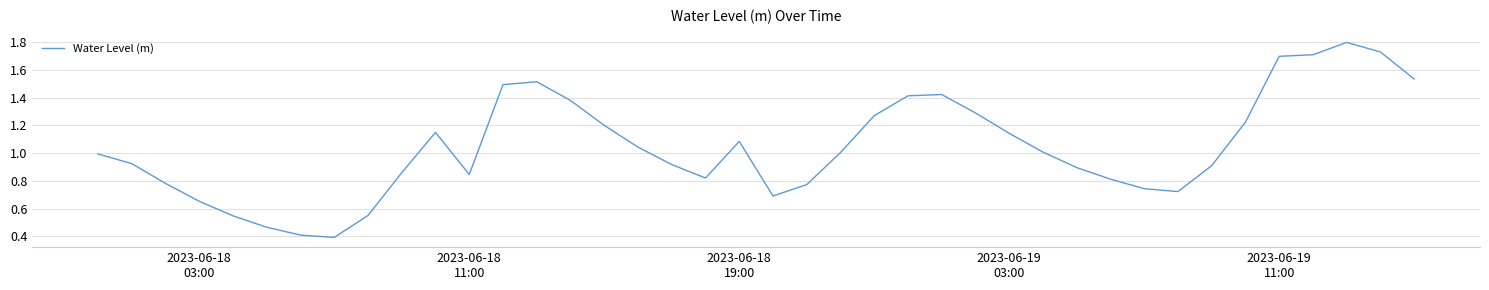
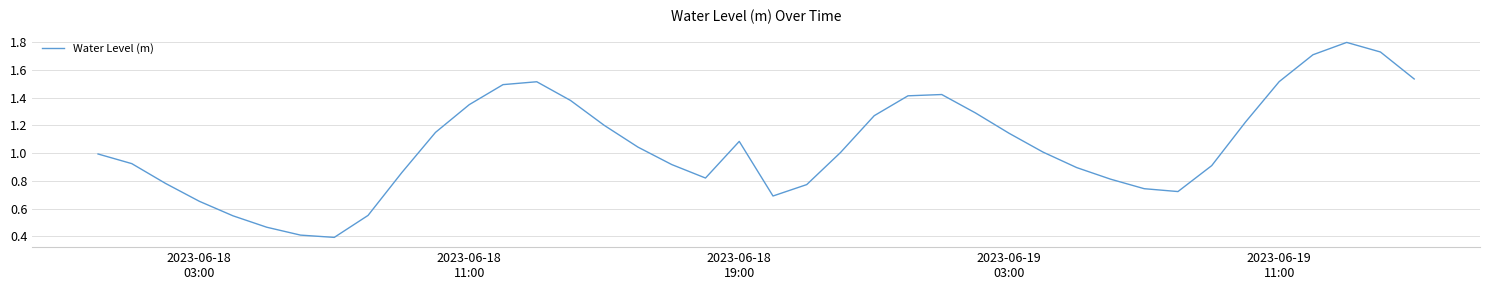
  {
    "2023-06-18 03:00": 0.65,
-   "2023-06-18 11:00": 0.85,
+   "2023-06-18 11:00": 1.35,
    "2023-06-18 19:00": 1.09,
    "2023-06-19 03:00": 1.14,
-   "2023-06-19 11:00": 1.70
+   "2023-06-19 11:00": 1.52
  }
